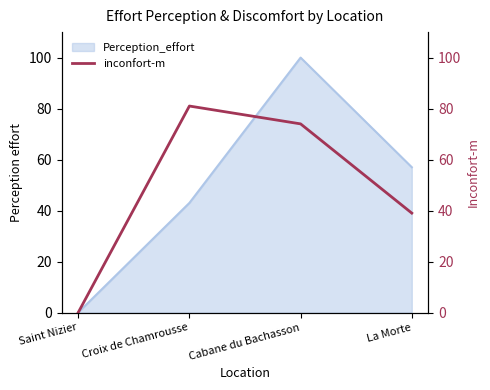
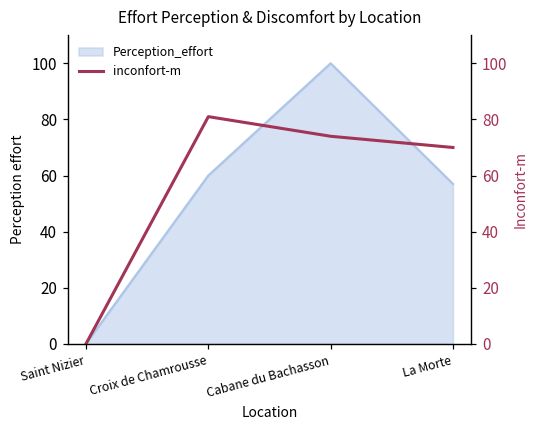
  {
    "Perception_effort": {
      "Saint Nizier": 0,
-     "Croix de Chamrousse": 43,
+     "Croix de Chamrousse": 60,
      "Cabane du Bachasson": 100,
      "La Morte": 57
    },
    "inconfort-m": {
      "Saint Nizier": 0,
      "Croix de Chamrousse": 81,
      "Cabane du Bachasson": 74,
-     "La Morte": 39
+     "La Morte": 70
    }
  }
